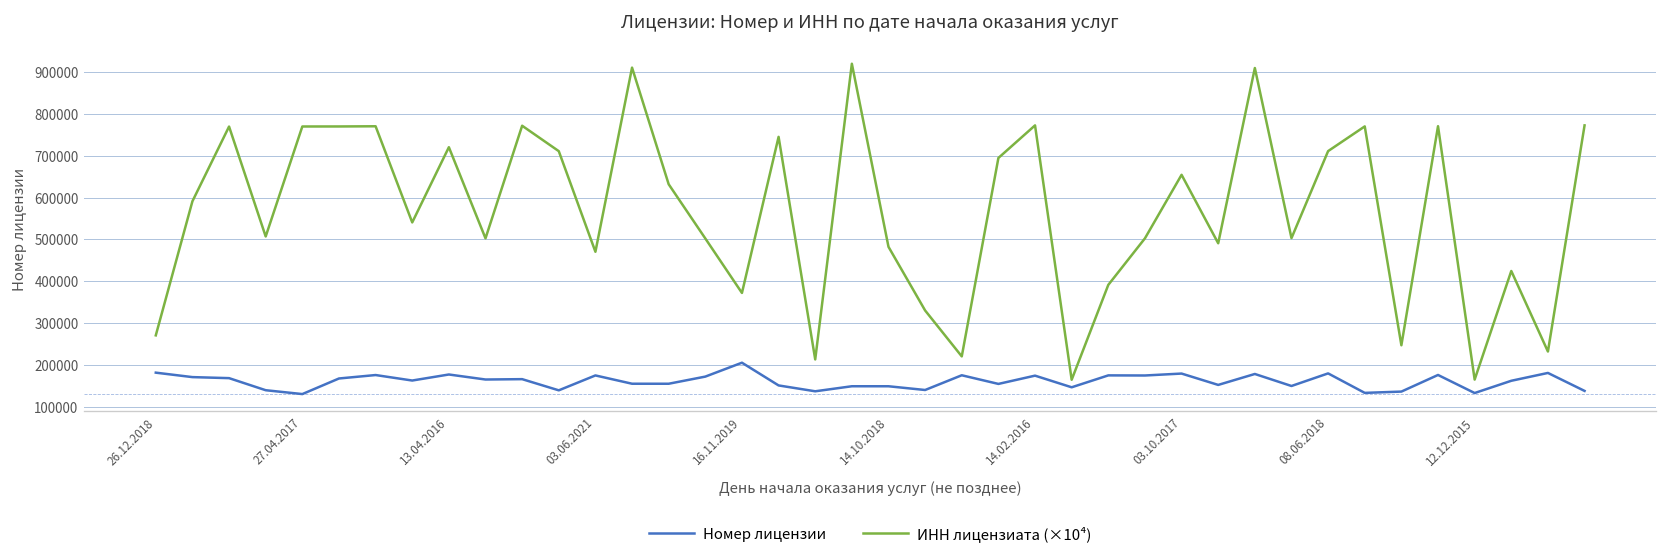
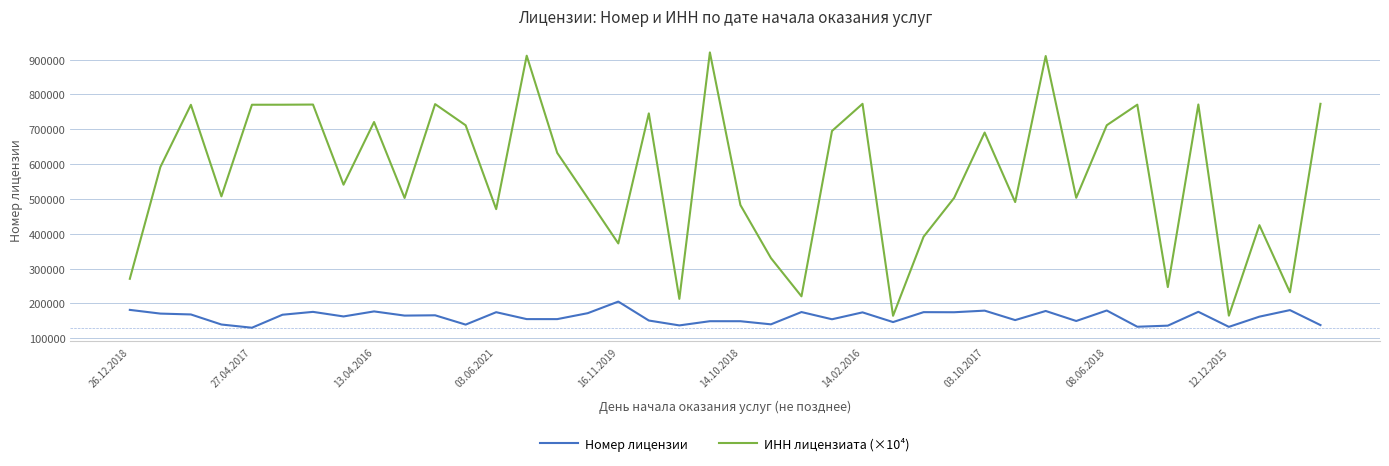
  {
    "Номер лицензии": {
      "26.12.2018": 180000,
      "27.04.2017": 130000,
      "13.04.2016": 180000,
      "03.06.2021": 170000,
      "16.11.2019": 210000,
      "14.02.2016": 170000,
      "03.10.2017": 180000,
      "08.06.2018": 180000
    },
    "ИНН лицензиата (×10⁴)": {
      "26.12.2018": 270000,
      "27.04.2017": 770000,
      "13.04.2016": 720000,
      "03.06.2021": 470000,
      "16.11.2019": 370000,
      "14.02.2016": 770000,
-     "03.10.2017": 650000,
+     "03.10.2017": 690000,
      "08.06.2018": 710000
    }
  }
